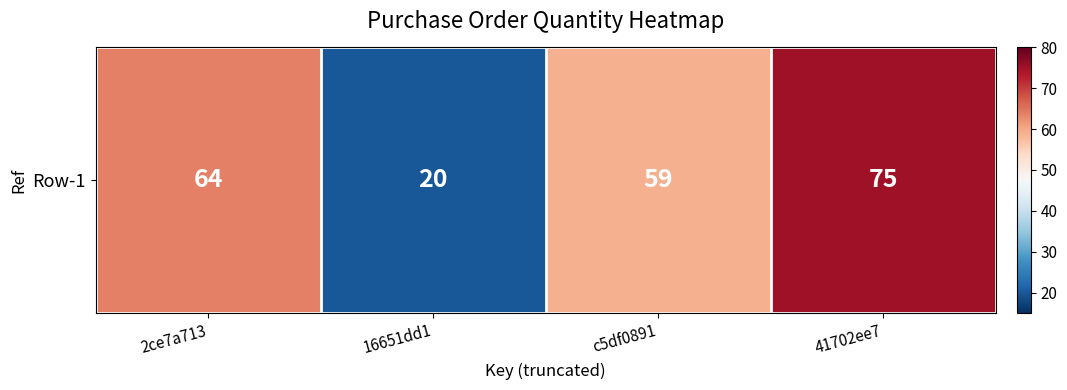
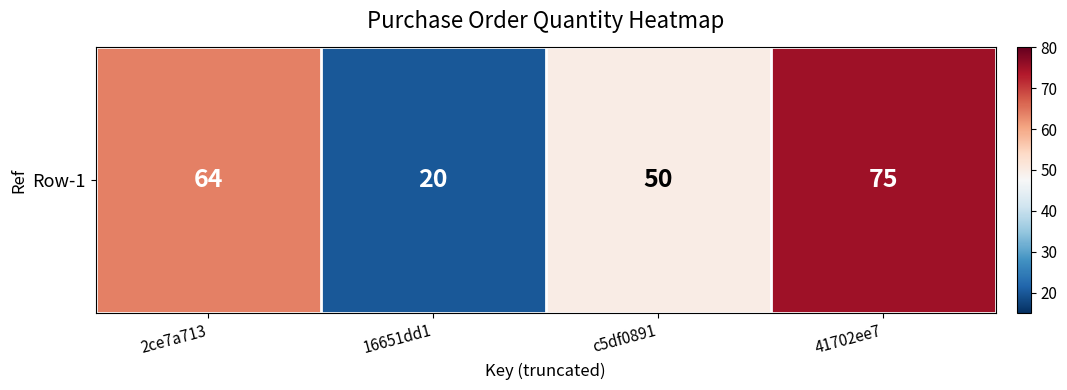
  {
    "Row-1": {
      "2ce7a713": 64,
      "16651dd1": 20,
-     "c5df0891": 59,
+     "c5df0891": 50,
      "41702ee7": 75
    }
  }
